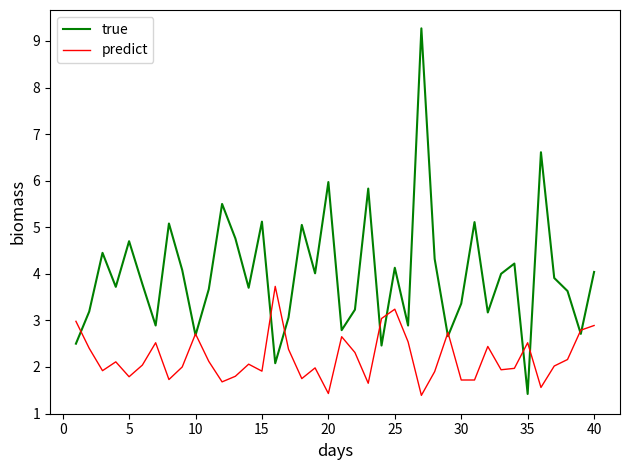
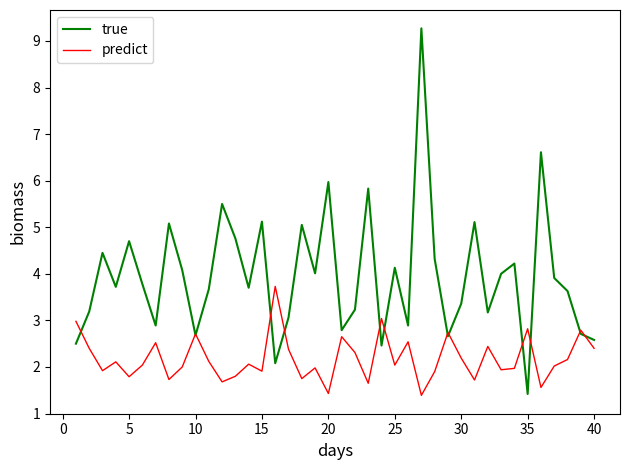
  {
    "true": {
      "5": 4.7,
      "15": 5.1,
      "20": 6.0,
      "25": 4.1,
      "30": 3.4,
      "35": 1.4,
-     "40": 4.0
+     "40": 2.6
    },
    "predict": {
      "5": 1.8,
      "15": 1.9,
      "20": 1.4,
-     "25": 3.2,
-     "30": 1.7,
-     "35": 2.5,
-     "40": 2.9
+     "25": 2.0,
+     "30": 2.2,
+     "35": 2.8,
+     "40": 2.4
    }
  }
